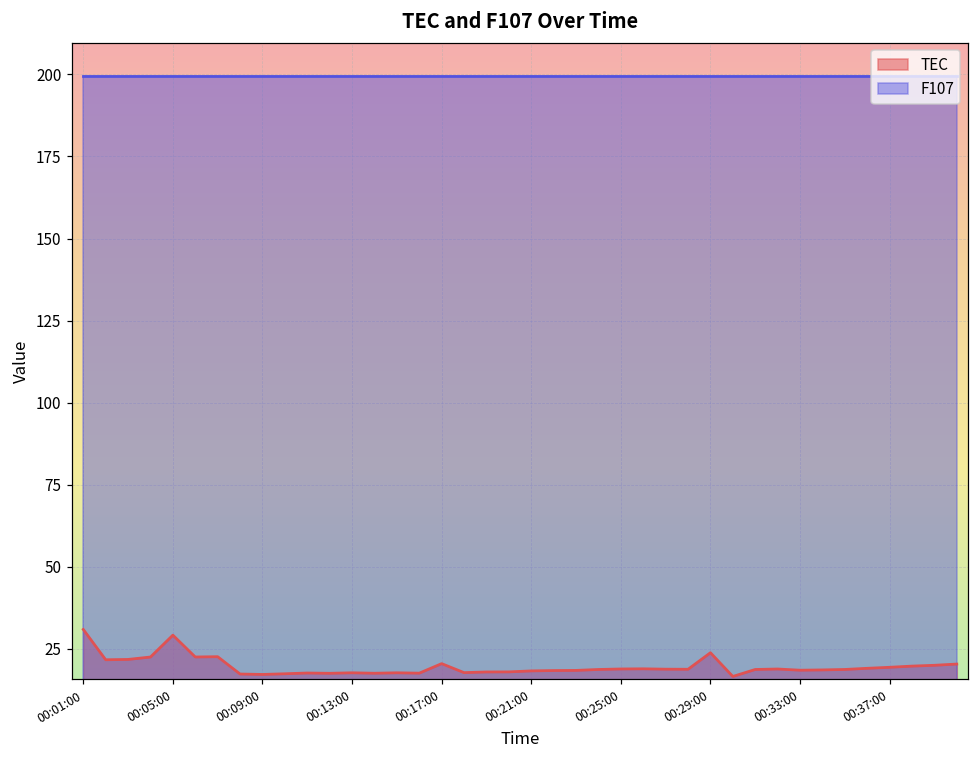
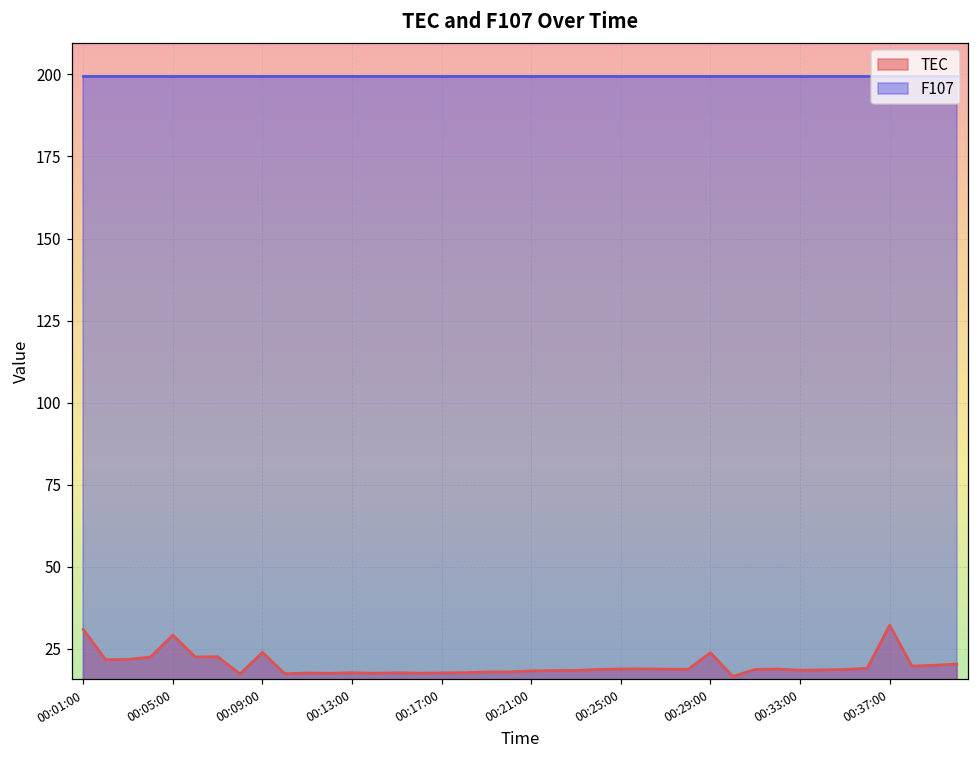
  {
    "TEC": {
      "00:01:00": 31,
      "00:05:00": 29,
-     "00:09:00": 17,
+     "00:09:00": 24,
      "00:13:00": 18,
-     "00:17:00": 21,
+     "00:17:00": 18,
      "00:21:00": 18,
      "00:25:00": 19,
      "00:29:00": 24,
      "00:33:00": 19,
-     "00:37:00": 19
+     "00:37:00": 32
    },
    "F107": {
      "00:01:00": 200,
      "00:05:00": 200,
      "00:09:00": 200,
      "00:13:00": 200,
      "00:17:00": 200,
      "00:21:00": 200,
      "00:25:00": 200,
      "00:29:00": 200,
      "00:33:00": 200
    }
  }
